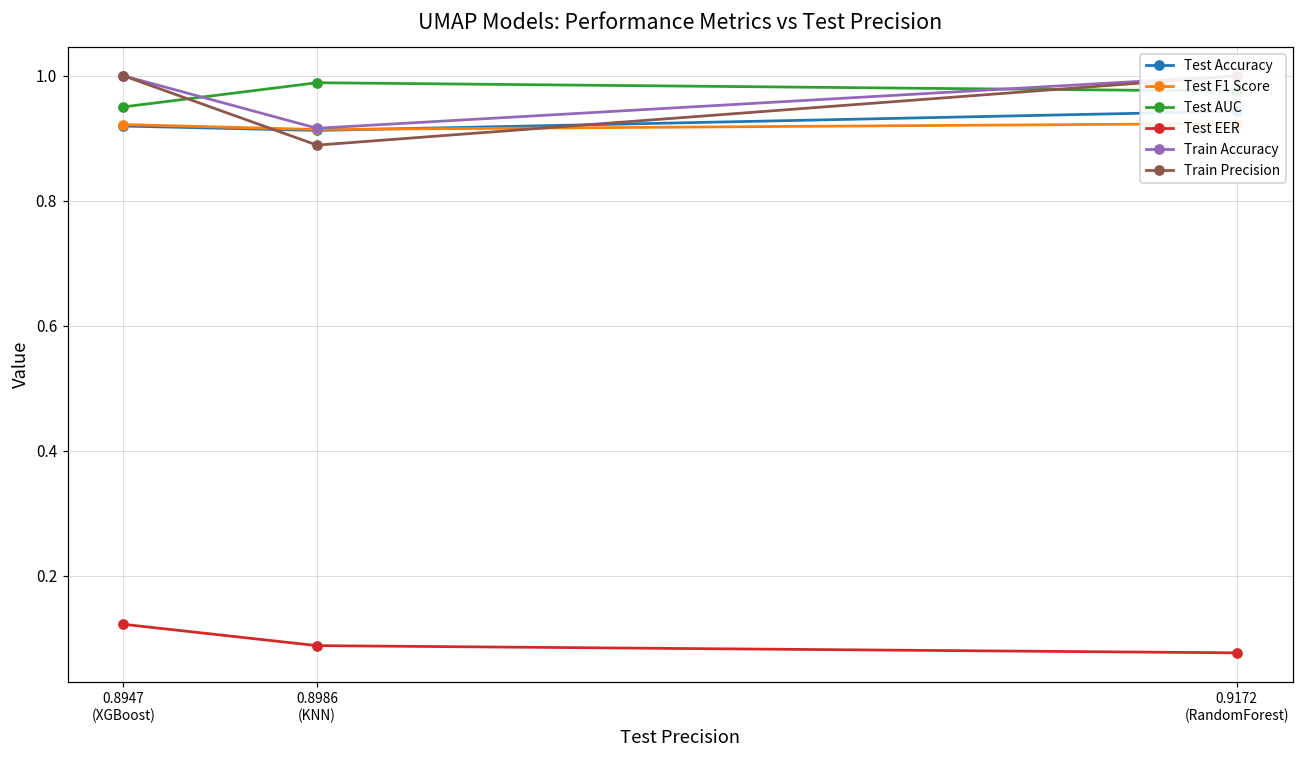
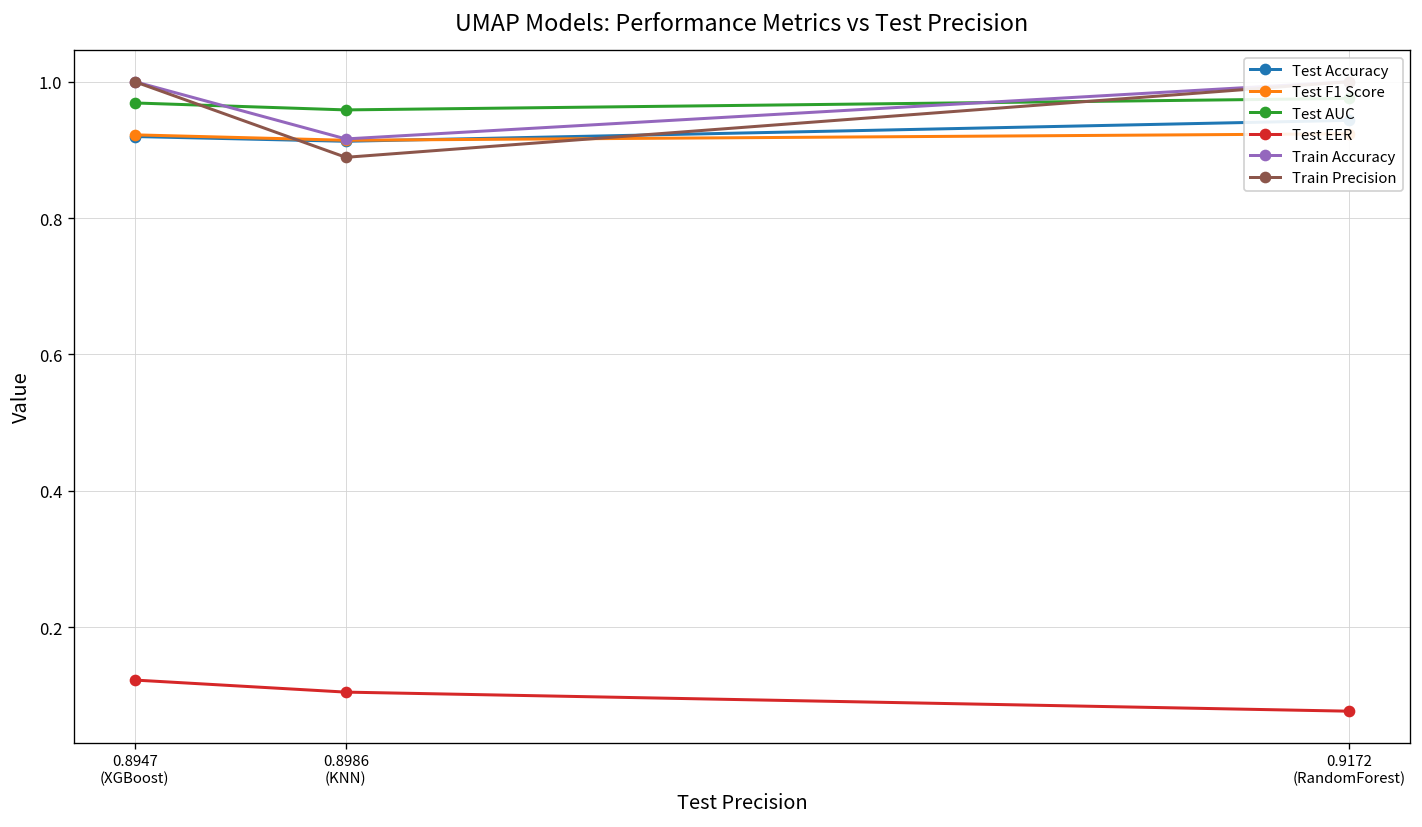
  {
    "Test AUC": {
-     "0.8947 (XGBoost)": 0.95,
-     "0.8986 (KNN)": 0.99
+     "0.8947 (XGBoost)": 0.97,
+     "0.8986 (KNN)": 0.96
    },
    "Test EER": {
      "0.8947 (XGBoost)": 0.12,
-     "0.8986 (KNN)": 0.09,
+     "0.8986 (KNN)": 0.10,
      "0.9172 (RandomForest)": 0.08
    },
    "Train Precision": {
      "0.8986 (KNN)": 0.89
    }
  }
